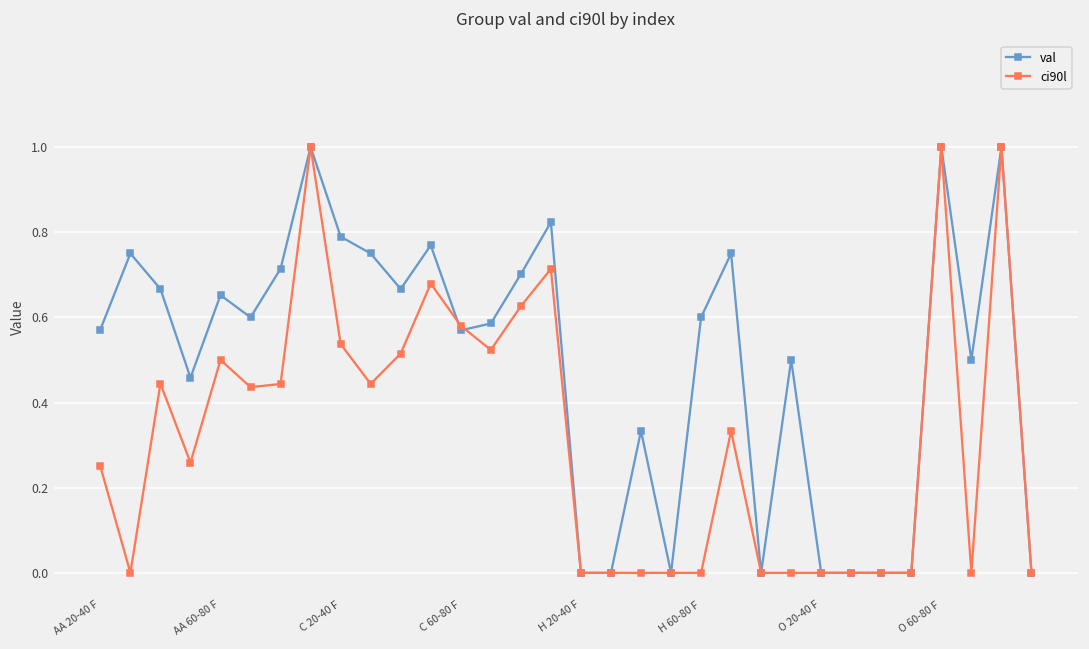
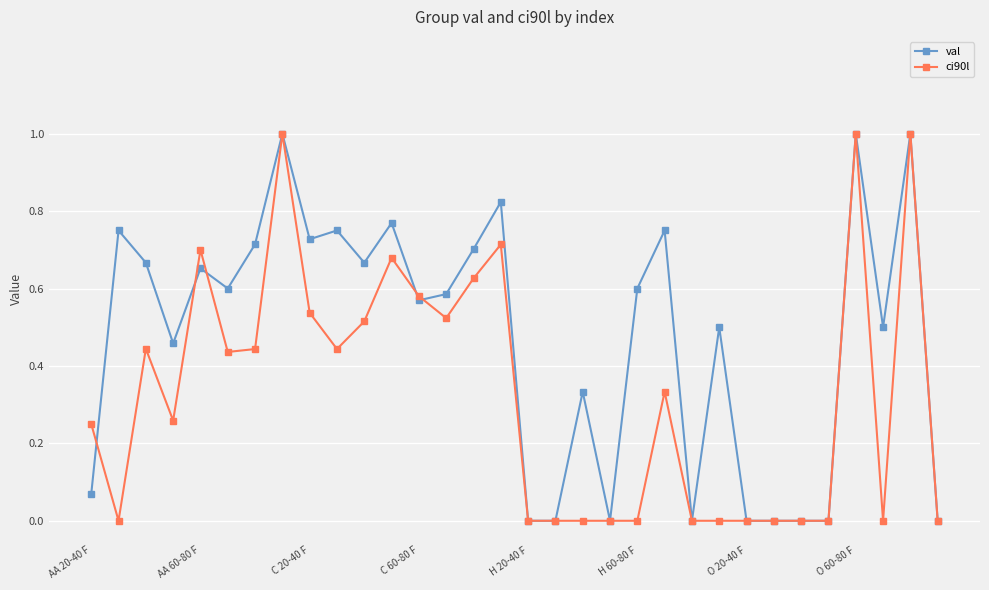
  {
    "val": {
-     "AA 20-40 F": 0.57,
+     "AA 20-40 F": 0.07,
      "AA 60-80 F": 0.65,
-     "C 20-40 F": 0.79,
+     "C 20-40 F": 0.73,
      "C 60-80 F": 0.57,
      "H 60-80 F": 0.60
    },
    "ci90l": {
      "AA 20-40 F": 0.25,
-     "AA 60-80 F": 0.5,
+     "AA 60-80 F": 0.7,
      "C 20-40 F": 0.54,
      "C 60-80 F": 0.58,
      "H 60-80 F": 0.0
    }
  }
